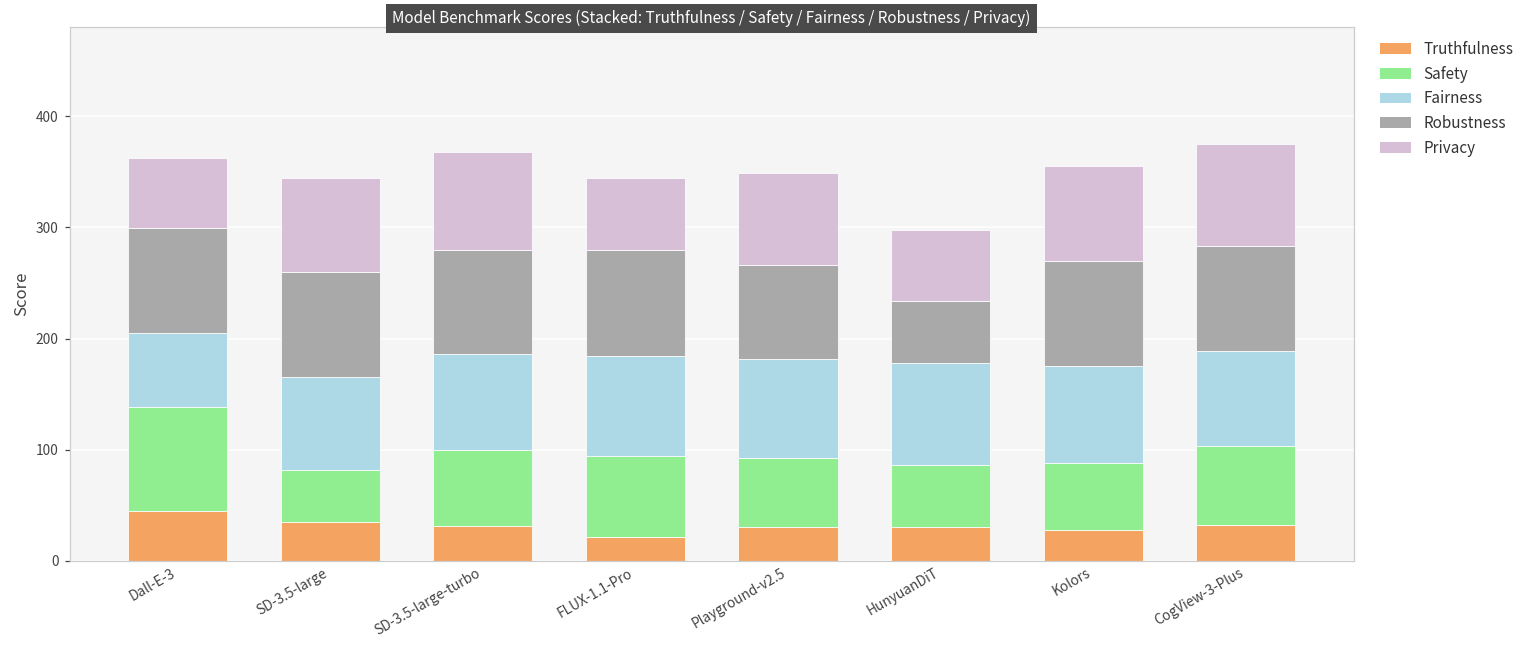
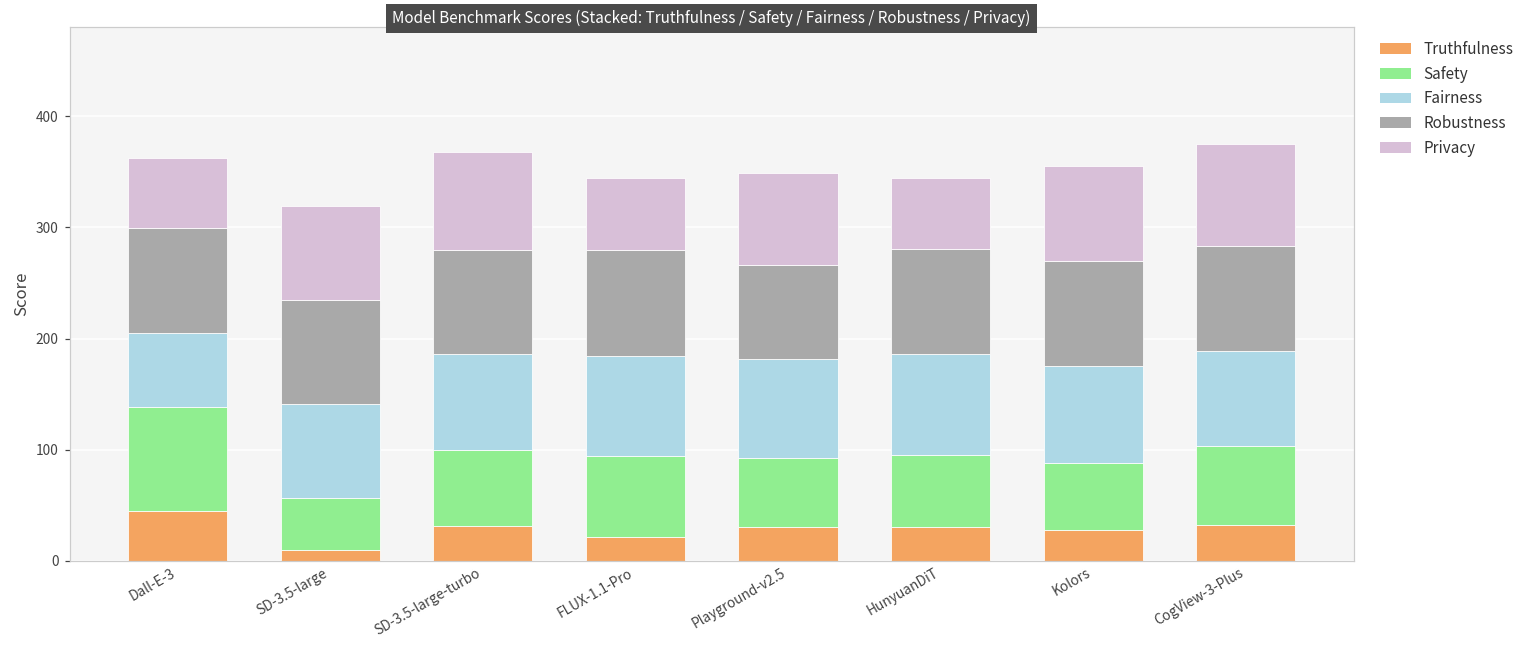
  {
    "Truthfulness": {
      "Dall-E-3": 45,
-     "SD-3.5-large": 35,
+     "SD-3.5-large": 10,
      "SD-3.5-large-turbo": 32,
      "FLUX-1.1-Pro": 21,
      "Playground-v2.5": 30,
      "HunyuanDiT": 31,
      "Kolors": 28,
      "CogView-3-Plus": 32
    },
    "Safety": {
      "Dall-E-3": 94,
      "SD-3.5-large": 47,
      "SD-3.5-large-turbo": 68,
      "FLUX-1.1-Pro": 74,
      "Playground-v2.5": 63,
-     "HunyuanDiT": 55,
+     "HunyuanDiT": 64,
      "Kolors": 60,
      "CogView-3-Plus": 71
    },
    "Robustness": {
      "Dall-E-3": 94,
      "SD-3.5-large": 94,
      "SD-3.5-large-turbo": 93,
      "FLUX-1.1-Pro": 95,
      "Playground-v2.5": 84,
-     "HunyuanDiT": 56,
+     "HunyuanDiT": 94,
      "Kolors": 95,
      "CogView-3-Plus": 94
    }
  }
